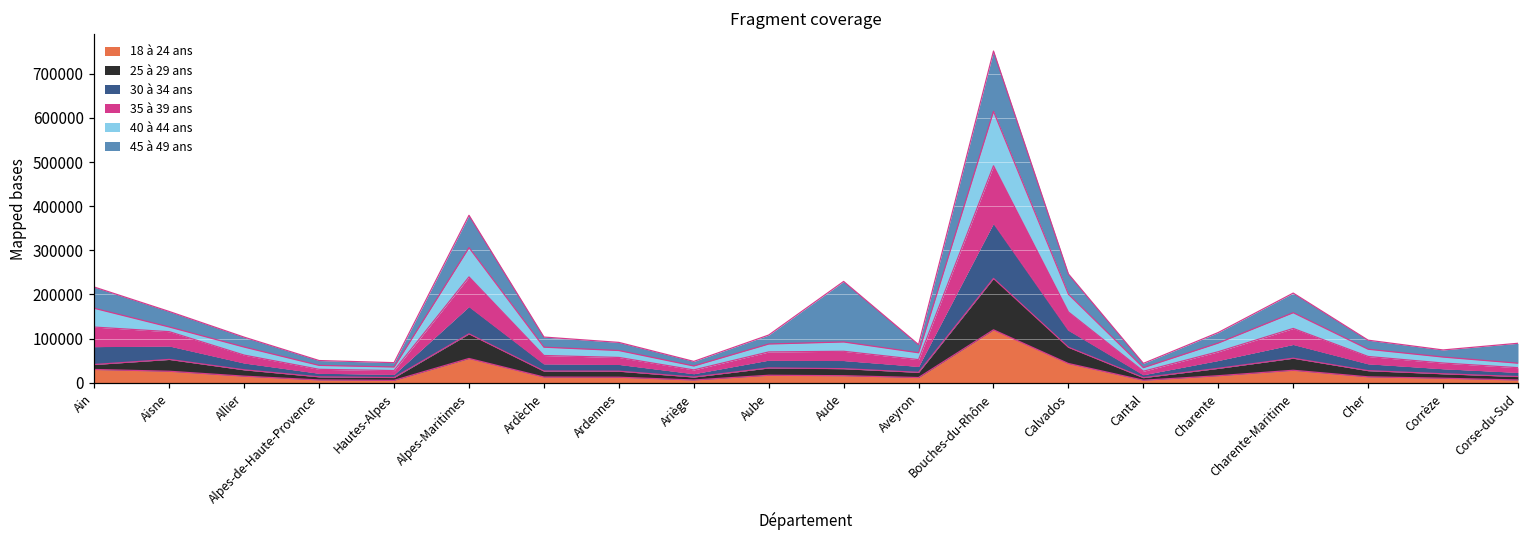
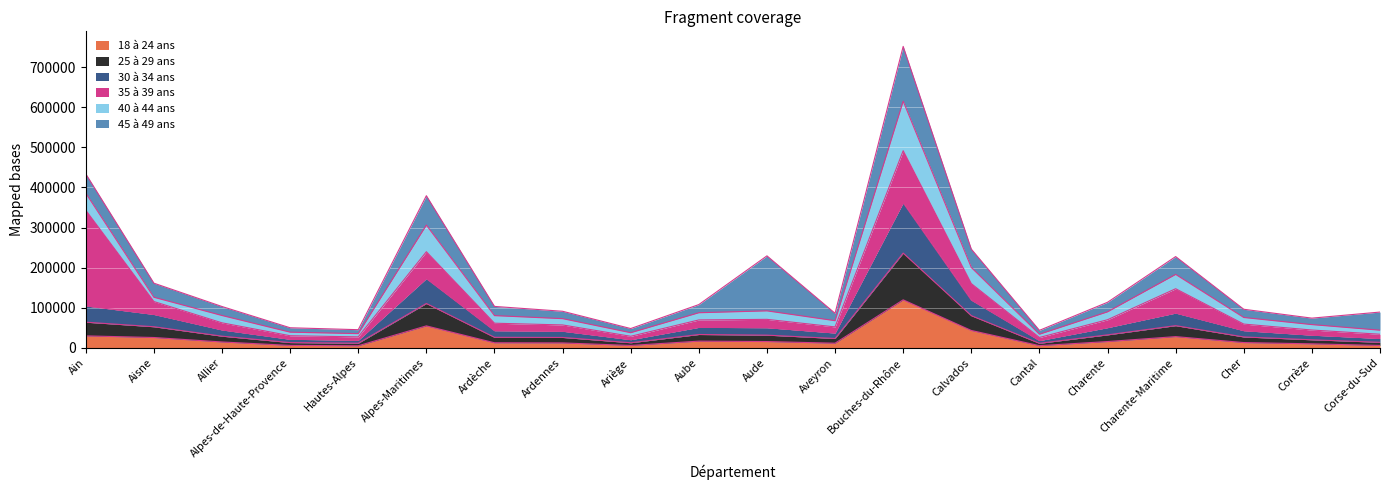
  {
    "18 à 24 ans": {
      "Ain": 30000,
      "Aisne": 30000,
      "Allier": 10000,
      "Alpes-de-Haute-Provence": 10000,
      "Hautes-Alpes": 10000,
      "Alpes-Maritimes": 50000,
      "Ardèche": 10000,
      "Ardennes": 10000,
      "Ariège": 10000,
      "Aube": 20000,
      "Aude": 20000,
      "Aveyron": 10000,
      "Bouches-du-Rhône": 120000,
      "Calvados": 40000,
      "Charente": 20000,
      "Charente-Maritime": 30000,
      "Cher": 10000,
      "Corrèze": 10000,
      "Corse-du-Sud": 10000
    },
    "25 à 29 ans": {
-     "Ain": 10000,
+     "Ain": 30000,
      "Aisne": 50000,
      "Allier": 30000,
      "Alpes-de-Haute-Provence": 10000,
      "Hautes-Alpes": 10000,
      "Alpes-Maritimes": 110000,
      "Ardèche": 30000,
      "Ardennes": 30000,
      "Ariège": 10000,
      "Aube": 30000,
      "Aude": 30000,
      "Aveyron": 20000,
      "Bouches-du-Rhône": 240000,
      "Calvados": 80000,
      "Charente": 30000,
      "Charente-Maritime": 60000,
      "Cher": 30000,
      "Corrèze": 20000,
      "Corse-du-Sud": 10000
    },
    "30 à 34 ans": {
      "Aisne": 80000,
      "Allier": 40000,
      "Alpes-de-Haute-Provence": 20000,
      "Hautes-Alpes": 20000,
      "Alpes-Maritimes": 170000,
      "Ardèche": 40000,
      "Ardennes": 40000,
      "Ariège": 20000,
      "Aube": 50000,
      "Aude": 50000,
      "Aveyron": 40000,
      "Bouches-du-Rhône": 360000,
      "Calvados": 120000,
      "Cantal": 20000,
      "Charente": 50000,
      "Charente-Maritime": 90000,
      "Cher": 40000,
      "Corrèze": 30000,
      "Corse-du-Sud": 20000
    },
    "35 à 39 ans": {
-     "Ain": 40000,
+     "Ain": 240000,
      "Aisne": 120000,
      "Allier": 60000,
      "Alpes-de-Haute-Provence": 30000,
      "Hautes-Alpes": 30000,
      "Alpes-Maritimes": 240000,
      "Ardèche": 60000,
      "Ardennes": 60000,
      "Ariège": 30000,
      "Aube": 70000,
      "Aude": 70000,
      "Aveyron": 50000,
      "Bouches-du-Rhône": 490000,
      "Calvados": 160000,
      "Cantal": 30000,
      "Charente": 70000,
-     "Charente-Maritime": 40000,
+     "Charente-Maritime": 60000,
      "Cher": 60000,
      "Corrèze": 40000,
      "Corse-du-Sud": 30000
    },
    "40 à 44 ans": {
      "Aisne": 130000,
      "Allier": 80000,
      "Alpes-de-Haute-Provence": 40000,
      "Hautes-Alpes": 40000,
      "Alpes-Maritimes": 310000,
      "Ardèche": 80000,
      "Ardennes": 70000,
      "Ariège": 40000,
      "Aube": 90000,
      "Aude": 90000,
      "Aveyron": 70000,
      "Bouches-du-Rhône": 610000,
      "Calvados": 200000,
      "Cantal": 30000,
      "Charente": 90000,
      "Cher": 80000,
      "Corrèze": 60000,
      "Corse-du-Sud": 40000
    },
    "45 à 49 ans": {
      "Ain": 50000,
      "Aisne": 40000,
      "Allier": 20000,
      "Alpes-de-Haute-Provence": 10000,
      "Hautes-Alpes": 10000,
      "Alpes-Maritimes": 70000,
      "Ardèche": 20000,
      "Ardennes": 20000,
      "Ariège": 10000,
      "Aube": 20000,
      "Aude": 140000,
      "Aveyron": 20000,
      "Bouches-du-Rhône": 140000,
      "Calvados": 50000,
      "Cantal": 10000,
      "Charente": 20000,
      "Charente-Maritime": 40000,
      "Cher": 20000,
      "Corrèze": 20000,
      "Corse-du-Sud": 50000
    }
  }
